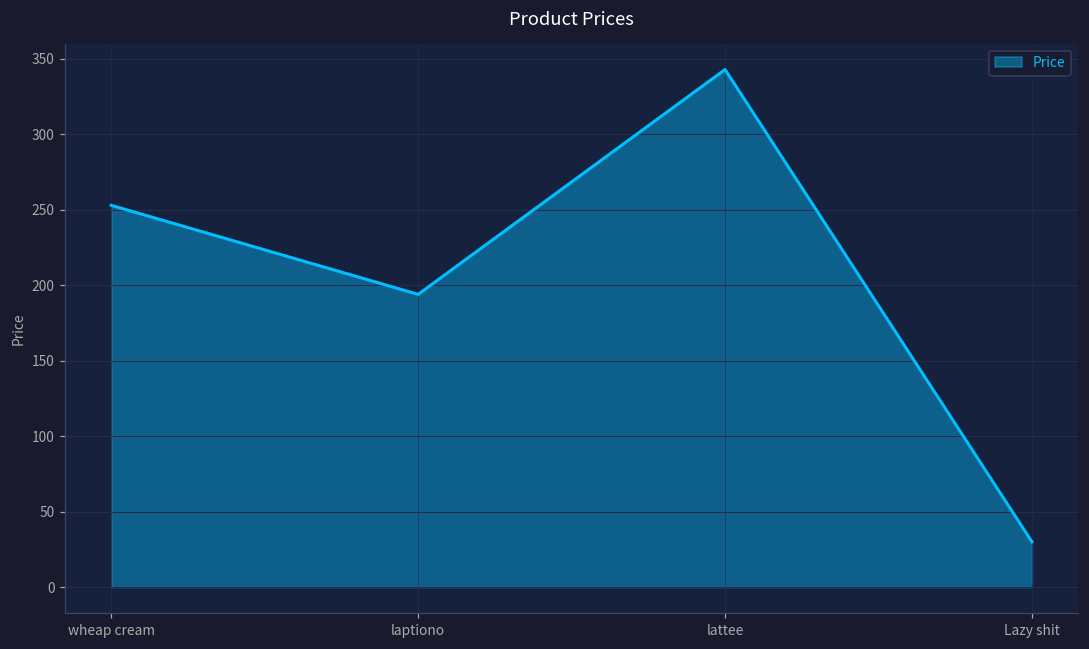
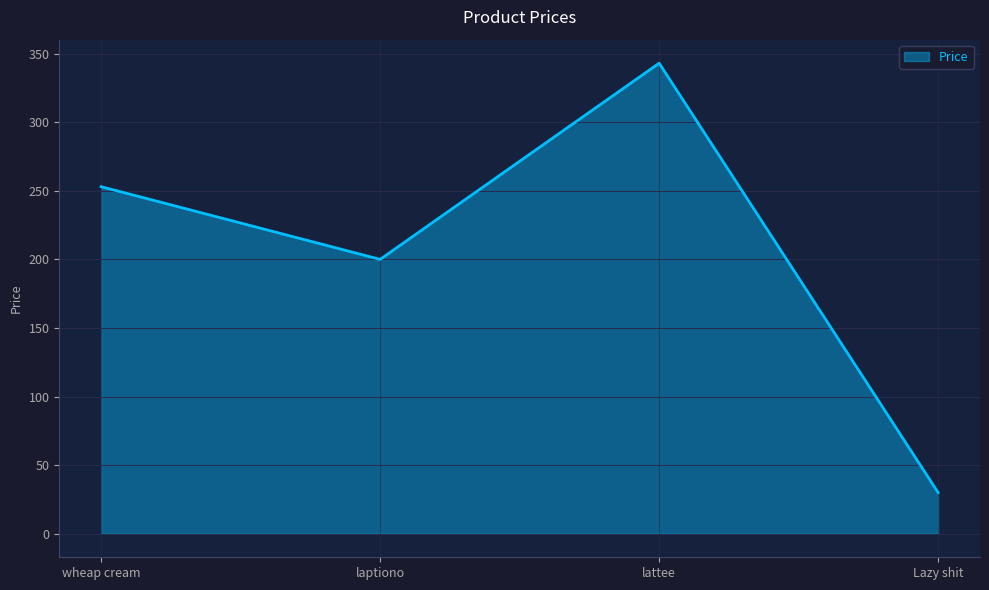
  {
    "wheap cream": 253,
-   "laptiono": 194,
+   "laptiono": 200,
    "lattee": 343,
    "Lazy shit": 30
  }
